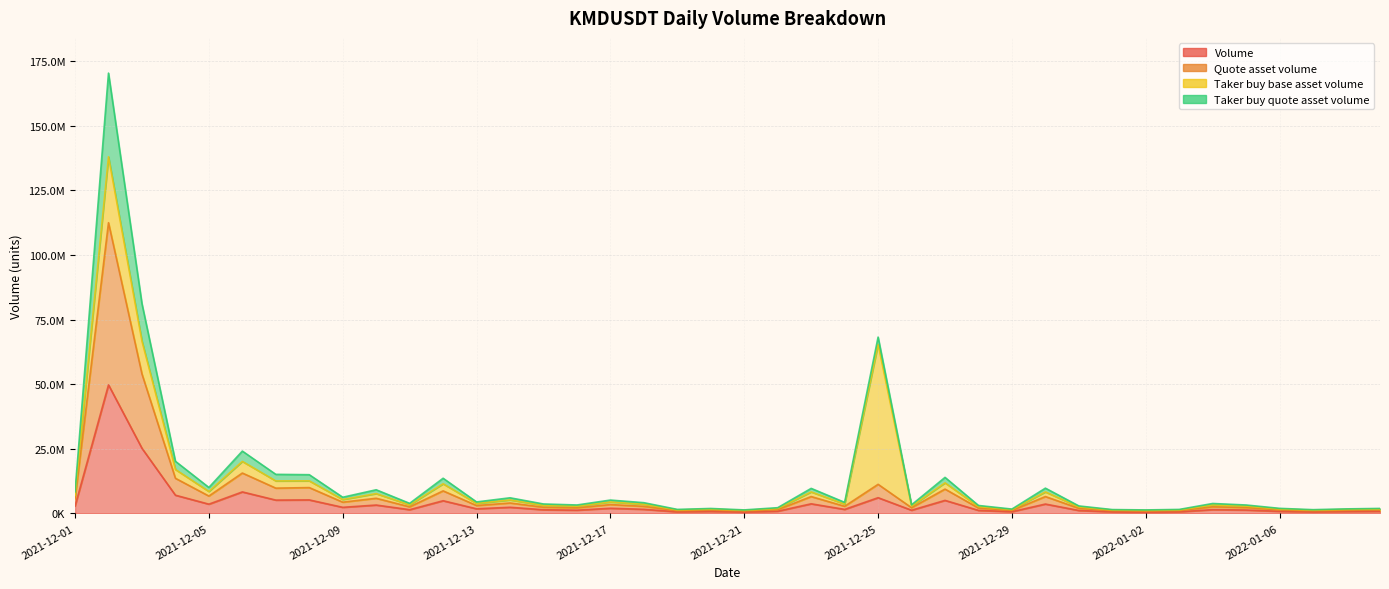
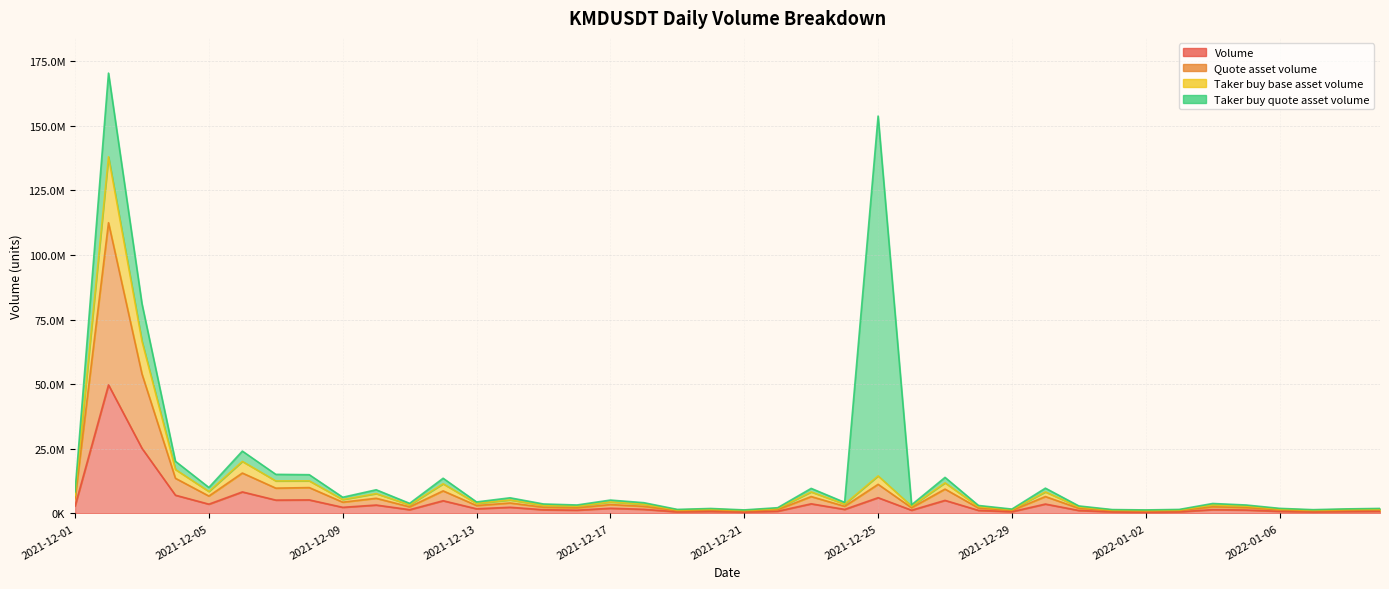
  {
    "Taker buy base asset volume": {
      "2021-12-01": 1000000,
      "2021-12-05": 2000000,
-     "2021-12-25": 54000000
+     "2021-12-25": 3000000
    },
    "Taker buy quote asset volume": {
      "2021-12-01": 1000000,
      "2021-12-05": 2000000,
-     "2021-12-25": 3000000
+     "2021-12-25": 139000000
    }
  }
